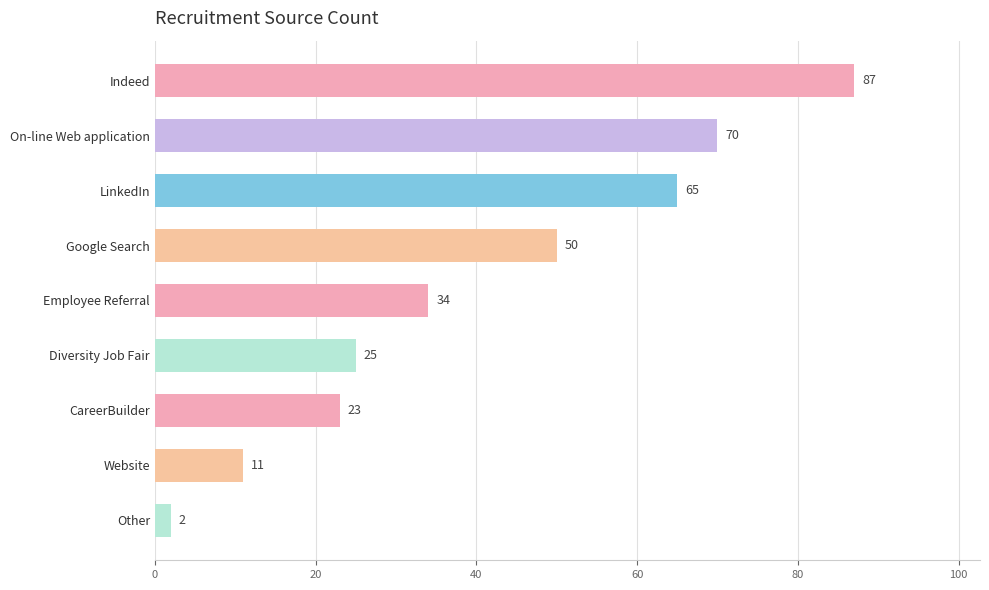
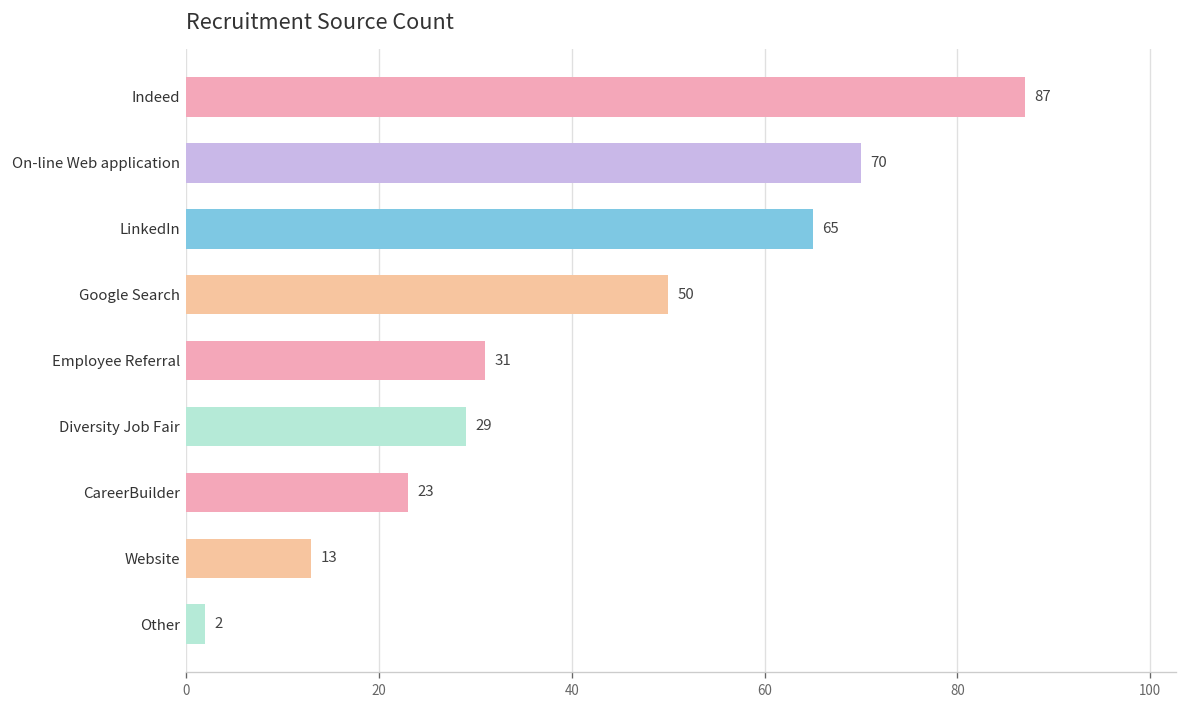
  {
    "Indeed": 87,
    "On-line Web application": 70,
    "LinkedIn": 65,
    "Google Search": 50,
-   "Employee Referral": 34,
-   "Diversity Job Fair": 25,
+   "Employee Referral": 31,
+   "Diversity Job Fair": 29,
    "CareerBuilder": 23,
-   "Website": 11,
+   "Website": 13,
    "Other": 2
  }
